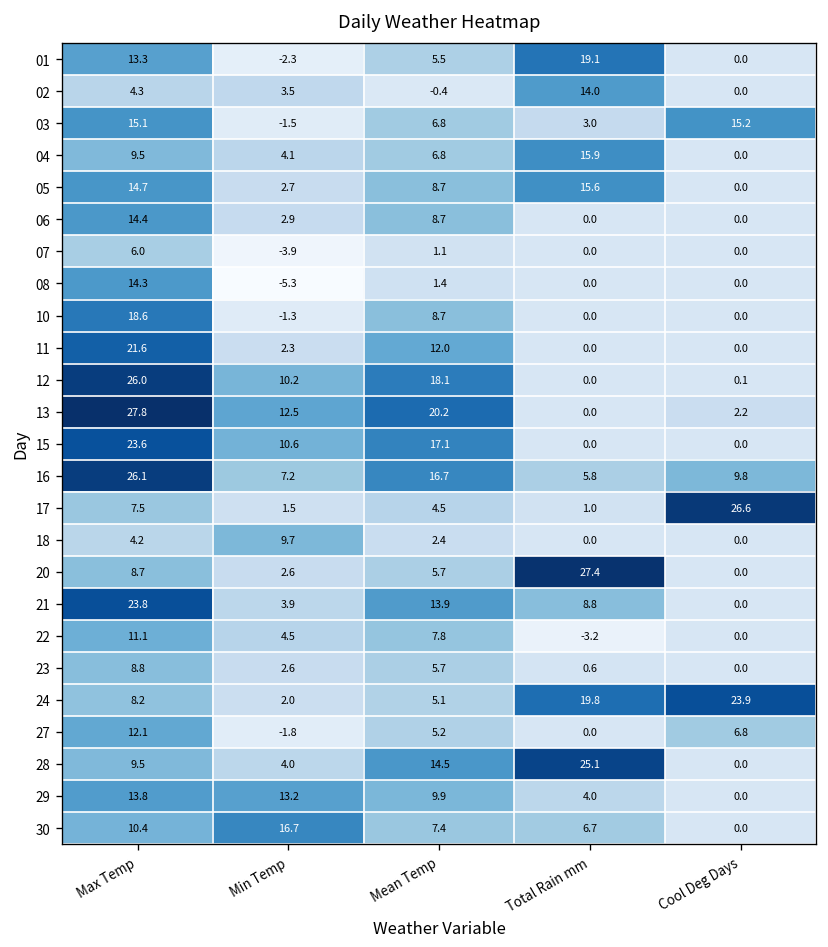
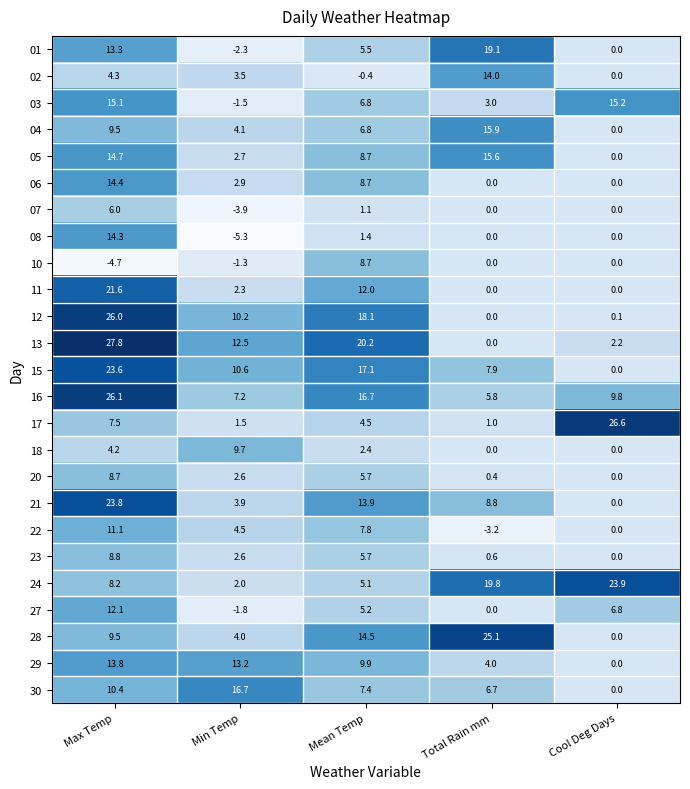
  {
    "01": {
      "Max Temp": 13.3,
      "Min Temp": -2.3,
      "Mean Temp": 5.5,
      "Total Rain mm": 19.1,
      "Cool Deg Days": 0.0
    },
    "02": {
      "Max Temp": 4.3,
      "Min Temp": 3.5,
      "Mean Temp": -0.4,
      "Total Rain mm": 14.0,
      "Cool Deg Days": 0.0
    },
    "03": {
      "Max Temp": 15.1,
      "Min Temp": -1.5,
      "Mean Temp": 6.8,
      "Total Rain mm": 3.0,
      "Cool Deg Days": 15.2
    },
    "04": {
      "Max Temp": 9.5,
      "Min Temp": 4.1,
      "Mean Temp": 6.8,
      "Total Rain mm": 15.9,
      "Cool Deg Days": 0.0
    },
    "05": {
      "Max Temp": 14.7,
      "Min Temp": 2.7,
      "Mean Temp": 8.7,
      "Total Rain mm": 15.6,
      "Cool Deg Days": 0.0
    },
    "06": {
      "Max Temp": 14.4,
      "Min Temp": 2.9,
      "Mean Temp": 8.7,
      "Total Rain mm": 0.0,
      "Cool Deg Days": 0.0
    },
    "07": {
      "Max Temp": 6.0,
      "Min Temp": -3.9,
      "Mean Temp": 1.1,
      "Total Rain mm": 0.0,
      "Cool Deg Days": 0.0
    },
    "08": {
      "Max Temp": 14.3,
      "Min Temp": -5.3,
      "Mean Temp": 1.4,
      "Total Rain mm": 0.0,
      "Cool Deg Days": 0.0
    },
    "10": {
-     "Max Temp": 18.6,
+     "Max Temp": -4.7,
      "Min Temp": -1.3,
      "Mean Temp": 8.7,
      "Total Rain mm": 0.0,
      "Cool Deg Days": 0.0
    },
    "11": {
      "Max Temp": 21.6,
      "Min Temp": 2.3,
      "Mean Temp": 12.0,
      "Total Rain mm": 0.0,
      "Cool Deg Days": 0.0
    },
    "12": {
      "Max Temp": 26.0,
      "Min Temp": 10.2,
      "Mean Temp": 18.1,
      "Total Rain mm": 0.0,
      "Cool Deg Days": 0.1
    },
    "13": {
      "Max Temp": 27.8,
      "Min Temp": 12.5,
      "Mean Temp": 20.2,
      "Total Rain mm": 0.0,
      "Cool Deg Days": 2.2
    },
    "15": {
      "Max Temp": 23.6,
      "Min Temp": 10.6,
      "Mean Temp": 17.1,
-     "Total Rain mm": 0.0,
+     "Total Rain mm": 7.9,
      "Cool Deg Days": 0.0
    },
    "16": {
      "Max Temp": 26.1,
      "Min Temp": 7.2,
      "Mean Temp": 16.7,
      "Total Rain mm": 5.8,
      "Cool Deg Days": 9.8
    },
    "17": {
      "Max Temp": 7.5,
      "Min Temp": 1.5,
      "Mean Temp": 4.5,
      "Total Rain mm": 1.0,
      "Cool Deg Days": 26.6
    },
    "18": {
      "Max Temp": 4.2,
      "Min Temp": 9.7,
      "Mean Temp": 2.4,
      "Total Rain mm": 0.0,
      "Cool Deg Days": 0.0
    },
    "20": {
      "Max Temp": 8.7,
      "Min Temp": 2.6,
      "Mean Temp": 5.7,
-     "Total Rain mm": 27.4,
+     "Total Rain mm": 0.4,
      "Cool Deg Days": 0.0
    },
    "21": {
      "Max Temp": 23.8,
      "Min Temp": 3.9,
      "Mean Temp": 13.9,
      "Total Rain mm": 8.8,
      "Cool Deg Days": 0.0
    },
    "22": {
      "Max Temp": 11.1,
      "Min Temp": 4.5,
      "Mean Temp": 7.8,
      "Total Rain mm": -3.2,
      "Cool Deg Days": 0.0
    },
    "23": {
      "Max Temp": 8.8,
      "Min Temp": 2.6,
      "Mean Temp": 5.7,
      "Total Rain mm": 0.6,
      "Cool Deg Days": 0.0
    },
    "24": {
      "Max Temp": 8.2,
      "Min Temp": 2.0,
      "Mean Temp": 5.1,
      "Total Rain mm": 19.8,
      "Cool Deg Days": 23.9
    },
    "27": {
      "Max Temp": 12.1,
      "Min Temp": -1.8,
      "Mean Temp": 5.2,
      "Total Rain mm": 0.0,
      "Cool Deg Days": 6.8
    },
    "28": {
      "Max Temp": 9.5,
      "Min Temp": 4.0,
      "Mean Temp": 14.5,
      "Total Rain mm": 25.1,
      "Cool Deg Days": 0.0
    },
    "29": {
      "Max Temp": 13.8,
      "Min Temp": 13.2,
      "Mean Temp": 9.9,
      "Total Rain mm": 4.0,
      "Cool Deg Days": 0.0
    },
    "30": {
      "Max Temp": 10.4,
      "Min Temp": 16.7,
      "Mean Temp": 7.4,
      "Total Rain mm": 6.7,
      "Cool Deg Days": 0.0
    }
  }
